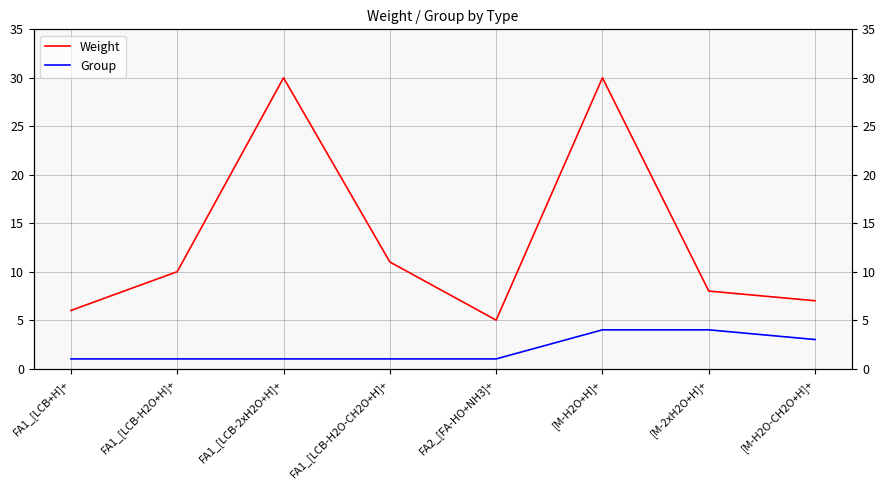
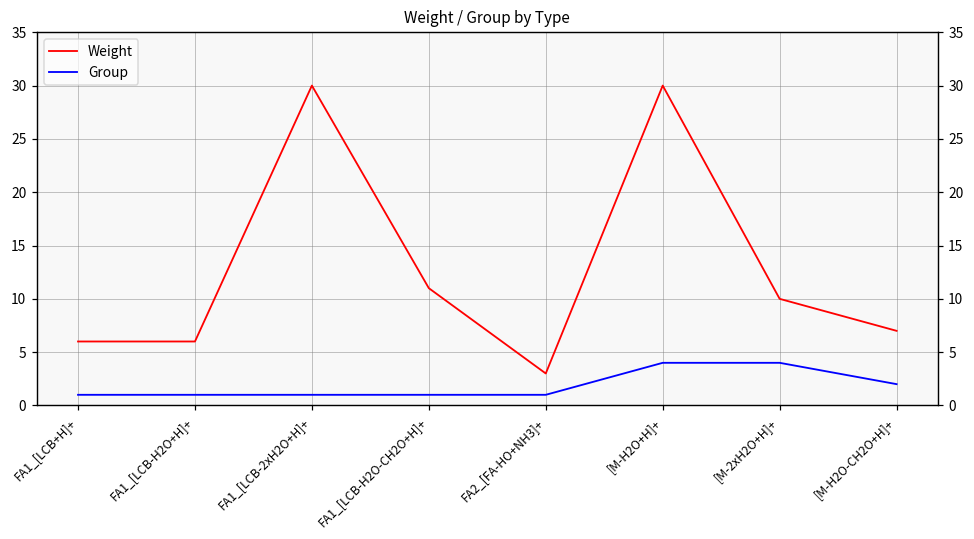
  {
    "Weight": {
      "FA1_[LCB+H]+": 6,
-     "FA1_[LCB-H2O+H]+": 10,
+     "FA1_[LCB-H2O+H]+": 6,
      "FA1_[LCB-2xH2O+H]+": 30,
      "FA1_[LCB-H2O-CH2O+H]+": 11,
-     "FA2_[FA-HO+NH3]+": 5,
+     "FA2_[FA-HO+NH3]+": 3,
      "[M-H2O+H]+": 30,
-     "[M-2xH2O+H]+": 8,
+     "[M-2xH2O+H]+": 10,
      "[M-H2O-CH2O+H]+": 7
    },
    "Group": {
      "FA1_[LCB+H]+": 1,
      "FA1_[LCB-H2O+H]+": 1,
      "FA1_[LCB-2xH2O+H]+": 1,
      "FA1_[LCB-H2O-CH2O+H]+": 1,
      "FA2_[FA-HO+NH3]+": 1,
      "[M-H2O+H]+": 4,
      "[M-2xH2O+H]+": 4,
-     "[M-H2O-CH2O+H]+": 3
+     "[M-H2O-CH2O+H]+": 2
    }
  }
